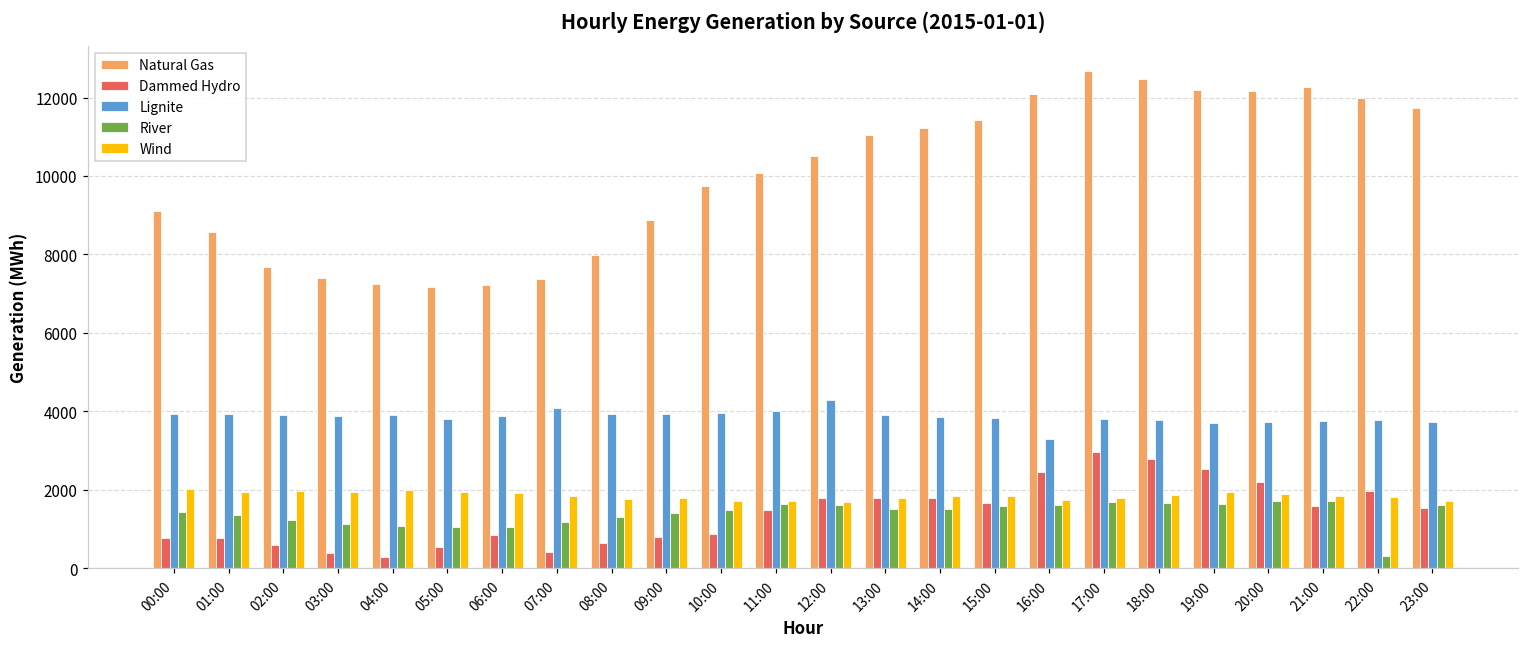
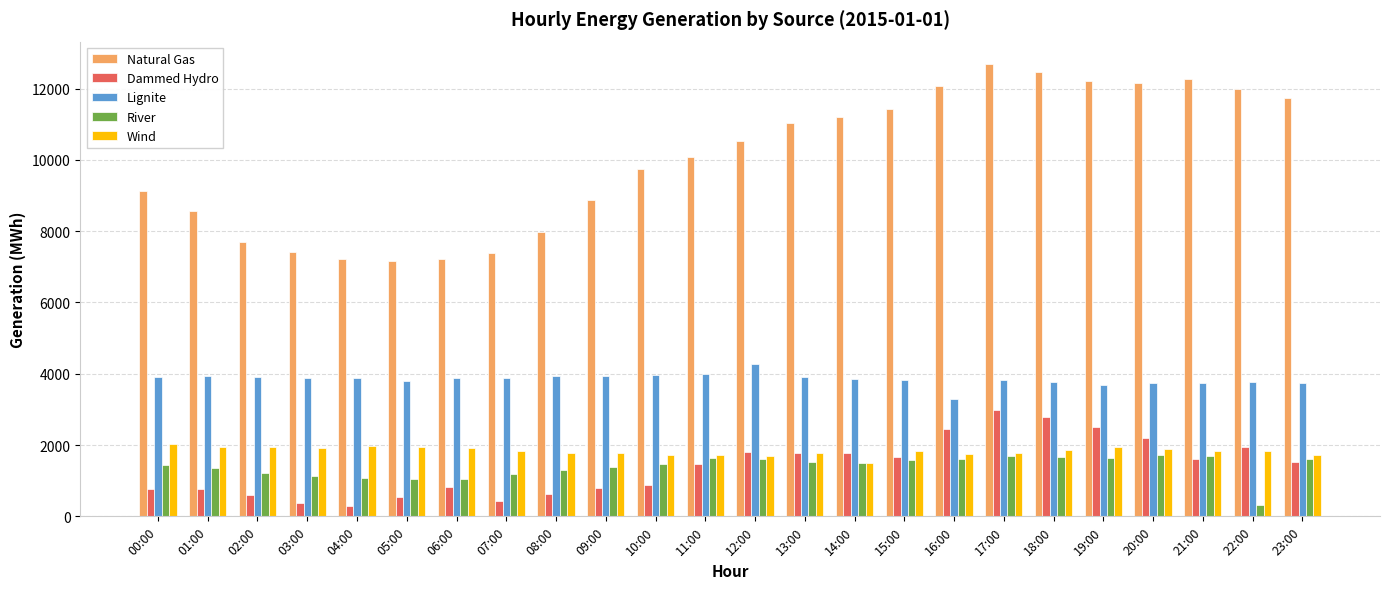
  {
    "Natural Gas": {
      "00:00": 9100,
      "01:00": 8600,
      "02:00": 7700,
      "03:00": 7400,
      "04:00": 7200,
      "05:00": 7200,
      "06:00": 7200,
      "07:00": 7400,
      "08:00": 8000,
      "09:00": 8900,
      "10:00": 9800,
      "11:00": 10100,
      "12:00": 10500,
      "13:00": 11000,
      "14:00": 11200,
      "15:00": 11400,
      "16:00": 12100,
      "17:00": 12700,
      "18:00": 12500,
      "19:00": 12200,
      "20:00": 12200,
      "21:00": 12300,
      "22:00": 12000,
      "23:00": 11700
    },
    "Dammed Hydro": {
      "00:00": 800,
      "01:00": 800,
      "02:00": 600,
      "03:00": 400,
      "04:00": 300,
      "05:00": 500,
      "06:00": 800,
      "07:00": 400,
      "08:00": 600,
      "09:00": 800,
      "10:00": 900,
      "11:00": 1500,
      "12:00": 1800,
      "13:00": 1800,
      "14:00": 1800,
      "15:00": 1700,
      "16:00": 2400,
      "17:00": 3000,
      "18:00": 2800,
      "19:00": 2500,
      "20:00": 2200,
      "21:00": 1600,
      "22:00": 2000,
      "23:00": 1500
    },
    "Lignite": {
      "00:00": 3900,
      "01:00": 3900,
      "02:00": 3900,
      "03:00": 3900,
      "04:00": 3900,
      "05:00": 3800,
      "06:00": 3900,
-     "07:00": 4100,
+     "07:00": 3900,
      "08:00": 3900,
      "09:00": 3900,
      "10:00": 4000,
      "11:00": 4000,
      "12:00": 4300,
      "13:00": 3900,
      "14:00": 3800,
      "15:00": 3800,
      "16:00": 3300,
      "17:00": 3800,
      "18:00": 3800,
      "19:00": 3700,
      "20:00": 3700,
      "21:00": 3800,
      "22:00": 3800,
      "23:00": 3700
    },
    "River": {
      "00:00": 1400,
      "01:00": 1400,
      "02:00": 1200,
      "03:00": 1100,
      "04:00": 1100,
      "05:00": 1000,
      "06:00": 1000,
      "07:00": 1200,
      "08:00": 1300,
      "09:00": 1400,
      "10:00": 1500,
      "11:00": 1600,
      "12:00": 1600,
      "13:00": 1500,
      "14:00": 1500,
      "15:00": 1600,
      "16:00": 1600,
      "17:00": 1700,
      "18:00": 1700,
      "19:00": 1600,
      "20:00": 1700,
      "21:00": 1700,
      "22:00": 300,
      "23:00": 1600
    },
    "Wind": {
      "00:00": 2000,
      "01:00": 1900,
      "02:00": 2000,
      "03:00": 1900,
      "04:00": 2000,
      "05:00": 2000,
      "06:00": 1900,
      "07:00": 1800,
      "08:00": 1800,
      "09:00": 1800,
      "10:00": 1700,
      "11:00": 1700,
      "12:00": 1700,
      "13:00": 1800,
-     "14:00": 1800,
+     "14:00": 1500,
      "15:00": 1800,
      "16:00": 1700,
      "17:00": 1800,
      "18:00": 1900,
      "19:00": 1900,
      "20:00": 1900,
      "21:00": 1800,
      "22:00": 1800,
      "23:00": 1700
    }
  }
